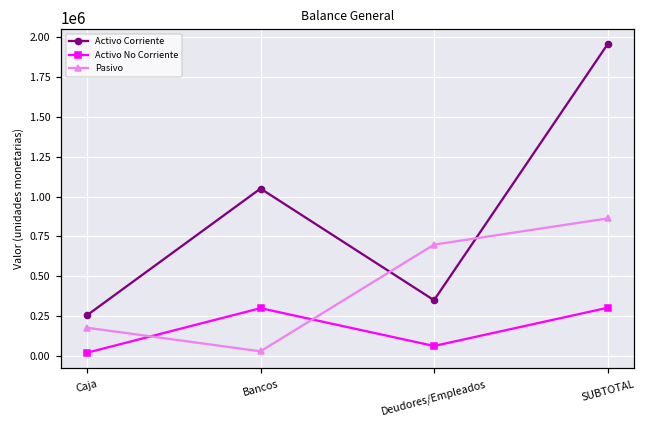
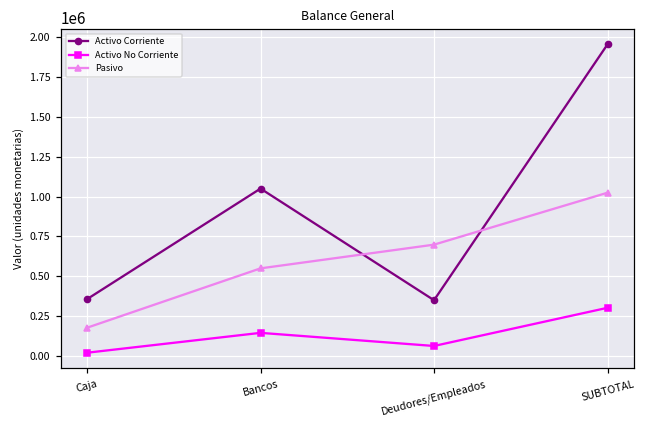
  {
    "Activo Corriente": {
-     "Caja": 250000,
+     "Caja": 360000,
      "Bancos": 1050000,
      "Deudores/Empleados": 350000,
      "SUBTOTAL": 1960000
    },
    "Activo No Corriente": {
      "Caja": 20000,
-     "Bancos": 300000,
+     "Bancos": 140000,
      "Deudores/Empleados": 60000,
      "SUBTOTAL": 300000
    },
    "Pasivo": {
      "Caja": 180000,
-     "Bancos": 30000,
+     "Bancos": 550000,
      "Deudores/Empleados": 700000,
-     "SUBTOTAL": 860000
+     "SUBTOTAL": 1020000
    }
  }
